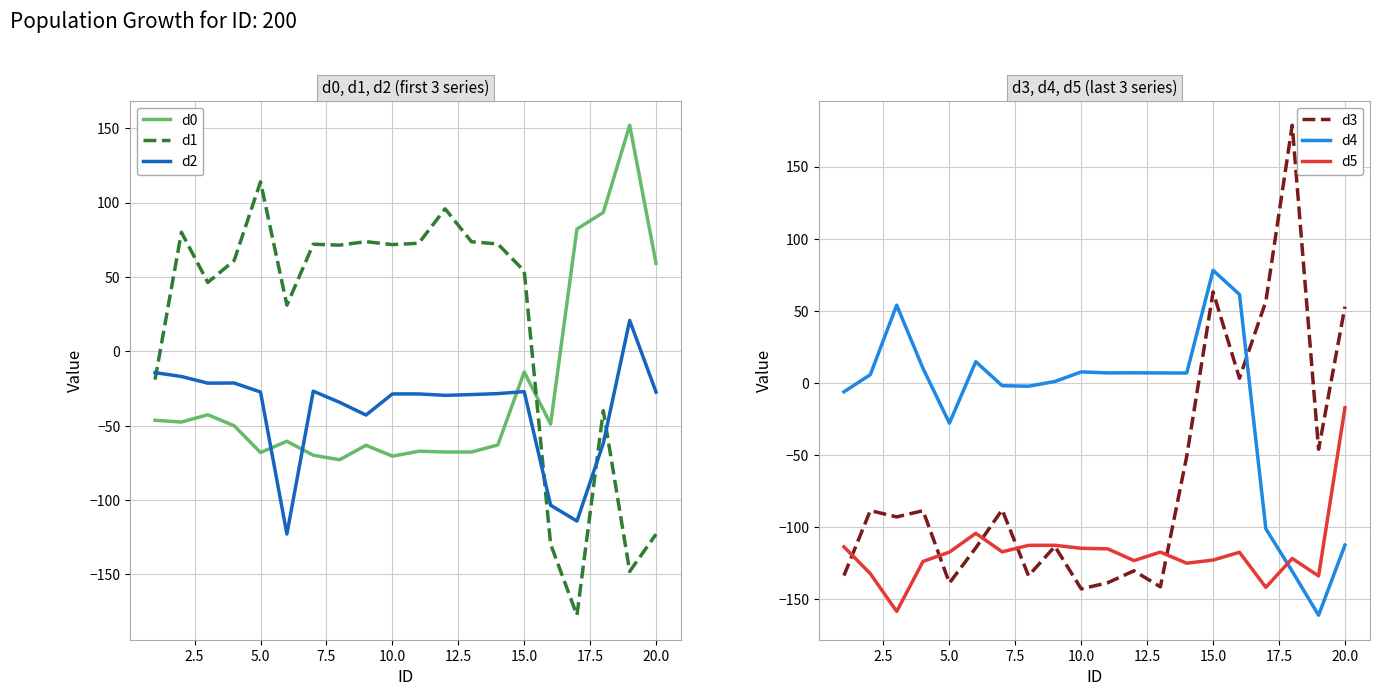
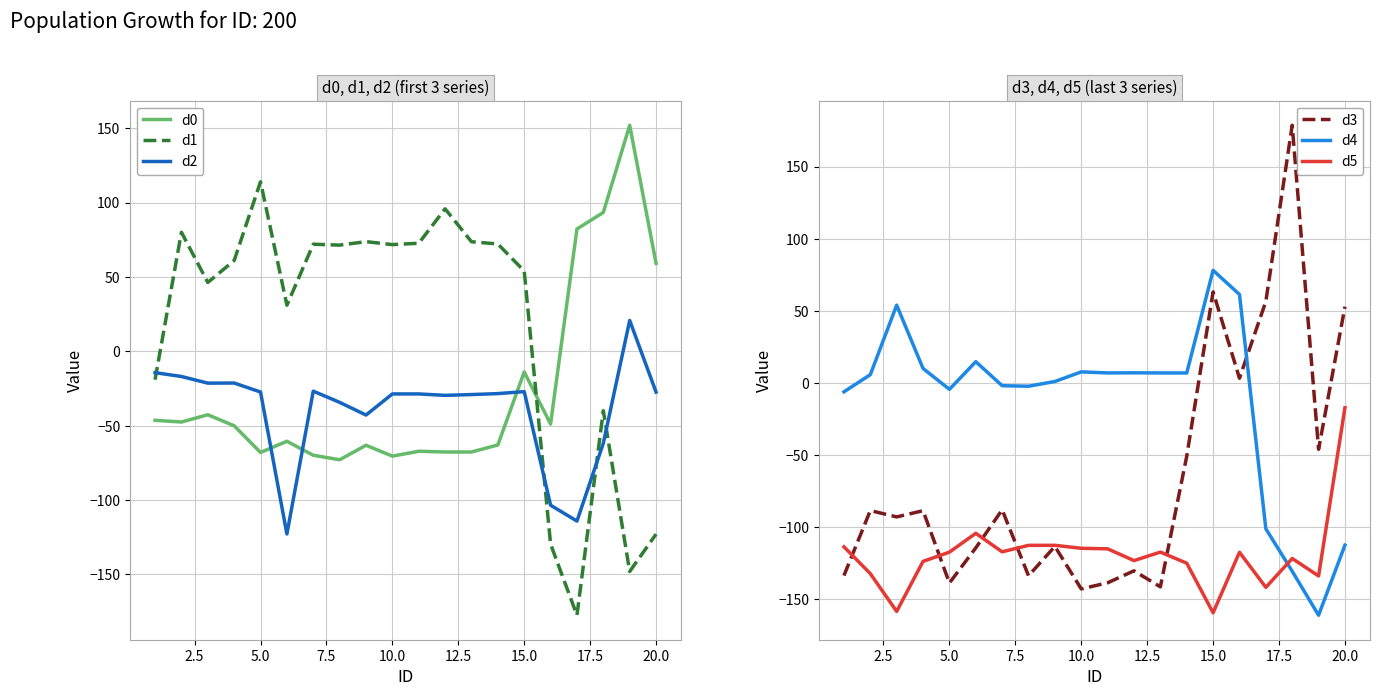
  {
    "d0, d1, d2 (first 3 series)": {
      "d0": {
        "5.0": -68,
        "10.0": -70,
        "15.0": -14,
        "20.0": 59
      },
      "d1": {
        "5.0": 114,
        "10.0": 72,
        "15.0": 54,
        "20.0": -123
      },
      "d2": {
        "5.0": -27,
        "10.0": -29,
        "15.0": -27,
        "20.0": -27
      }
    },
    "d3, d4, d5 (last 3 series)": {
      "d3": {
        "5.0": -139,
        "10.0": -143,
        "15.0": 63,
        "20.0": 53
      },
      "d4": {
-       "5.0": -28,
+       "5.0": -4,
        "10.0": 8,
        "15.0": 78,
        "20.0": -112
      },
      "d5": {
        "5.0": -117,
        "10.0": -115,
-       "15.0": -123,
+       "15.0": -159,
        "20.0": -17
      }
    }
  }
